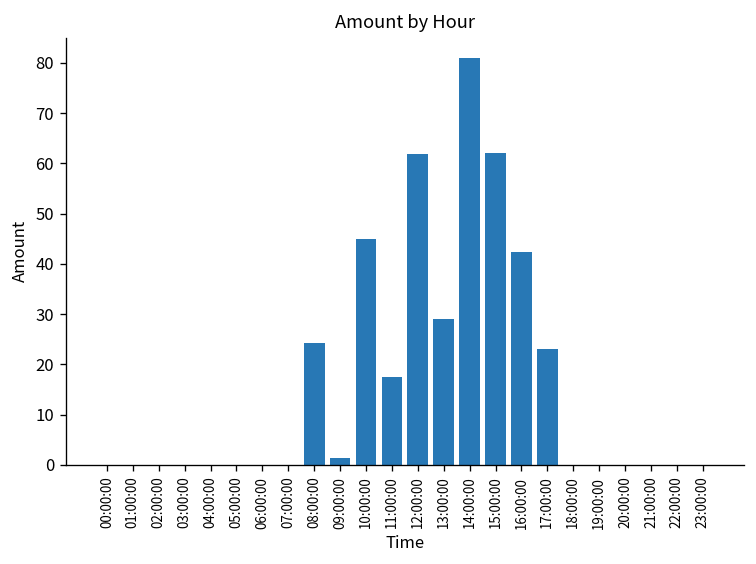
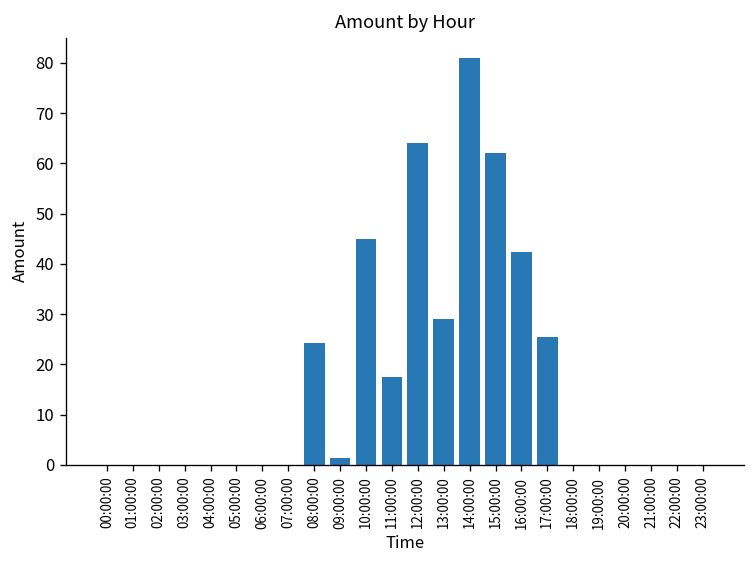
  {
    "00:00:00": 0,
    "01:00:00": 0,
    "02:00:00": 0,
    "03:00:00": 0,
    "04:00:00": 0,
    "05:00:00": 0,
    "06:00:00": 0,
    "07:00:00": 0,
    "08:00:00": 24,
    "09:00:00": 1,
    "10:00:00": 45,
    "11:00:00": 18,
-   "12:00:00": 62,
+   "12:00:00": 64,
    "13:00:00": 29,
    "14:00:00": 81,
    "15:00:00": 62,
    "16:00:00": 42,
-   "17:00:00": 23,
+   "17:00:00": 25,
    "18:00:00": 0,
    "19:00:00": 0,
    "20:00:00": 0,
    "21:00:00": 0,
    "22:00:00": 0,
    "23:00:00": 0
  }
